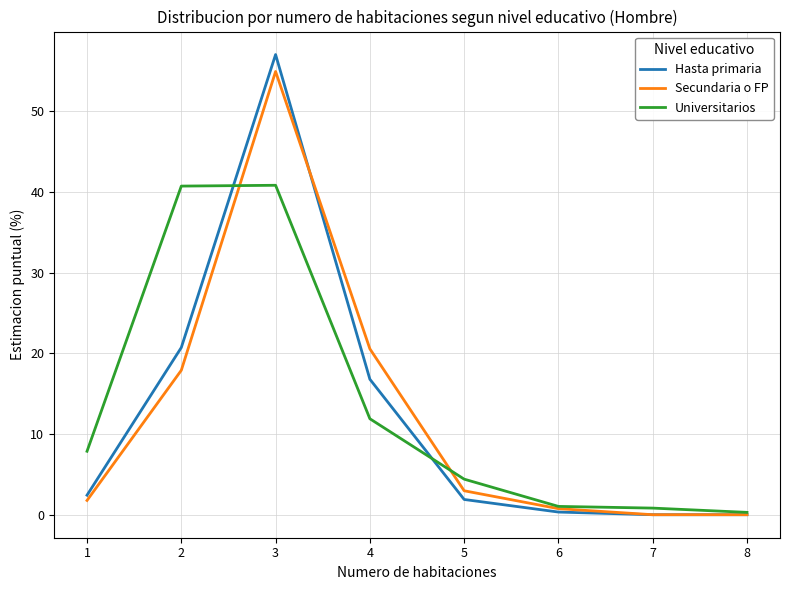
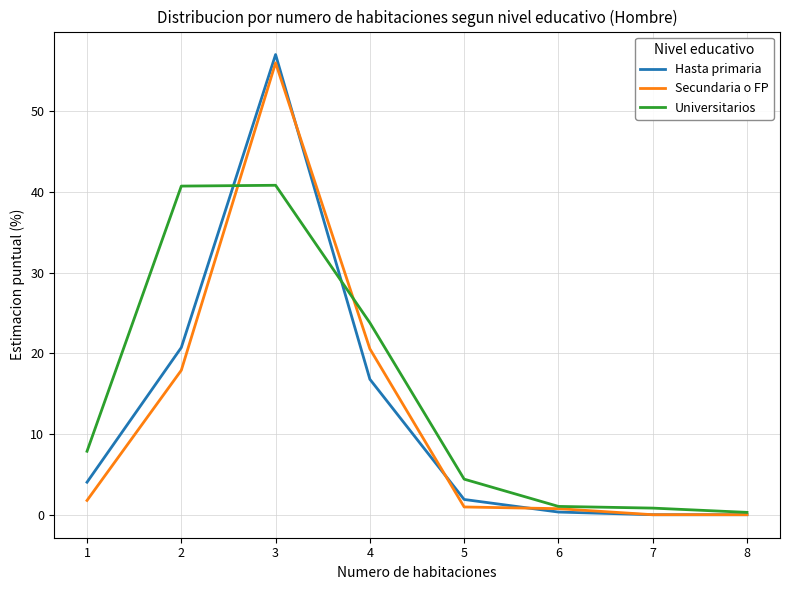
  {
    "Hasta primaria": {
-     "1": 2,
+     "1": 4,
      "2": 21,
      "3": 57,
      "4": 17,
      "5": 2,
      "6": 0
    },
    "Secundaria o FP": {
      "1": 2,
      "2": 18,
-     "3": 55,
+     "3": 56,
      "4": 21,
-     "5": 3
+     "5": 1
    },
    "Universitarios": {
      "1": 8,
      "2": 41,
      "3": 41,
-     "4": 12,
+     "4": 24,
      "5": 4,
      "7": 1
    }
  }
